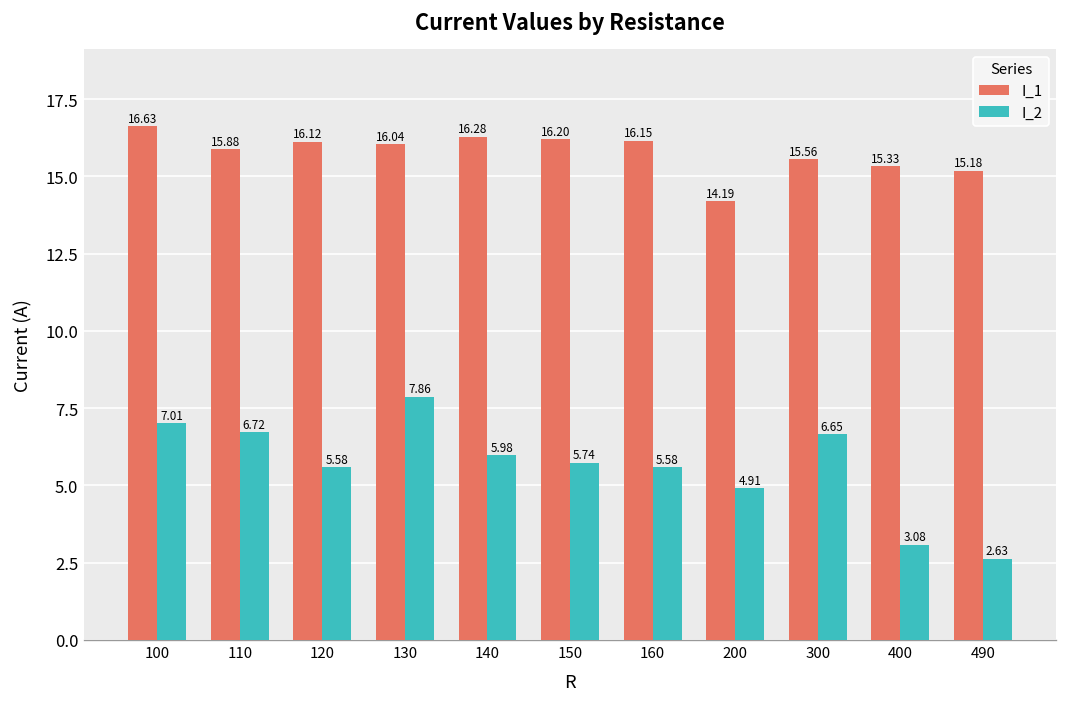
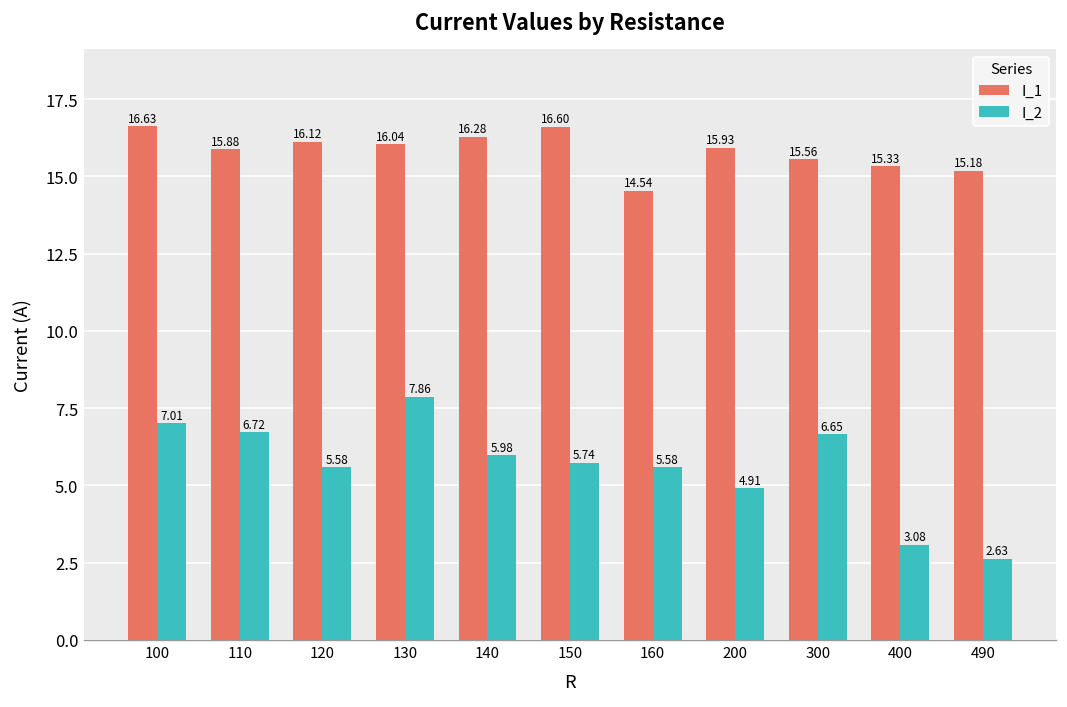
  {
    "I_1": {
      "100": 16.63,
      "110": 15.88,
      "120": 16.12,
      "130": 16.04,
      "140": 16.28,
-     "150": 16.20,
-     "160": 16.15,
-     "200": 14.19,
+     "150": 16.60,
+     "160": 14.54,
+     "200": 15.93,
      "300": 15.56,
      "400": 15.33,
      "490": 15.18
    },
    "I_2": {
      "100": 7.01,
      "110": 6.72,
      "120": 5.58,
      "130": 7.86,
      "140": 5.98,
      "150": 5.74,
      "160": 5.58,
      "200": 4.91,
      "300": 6.65,
      "400": 3.08,
      "490": 2.63
    }
  }
